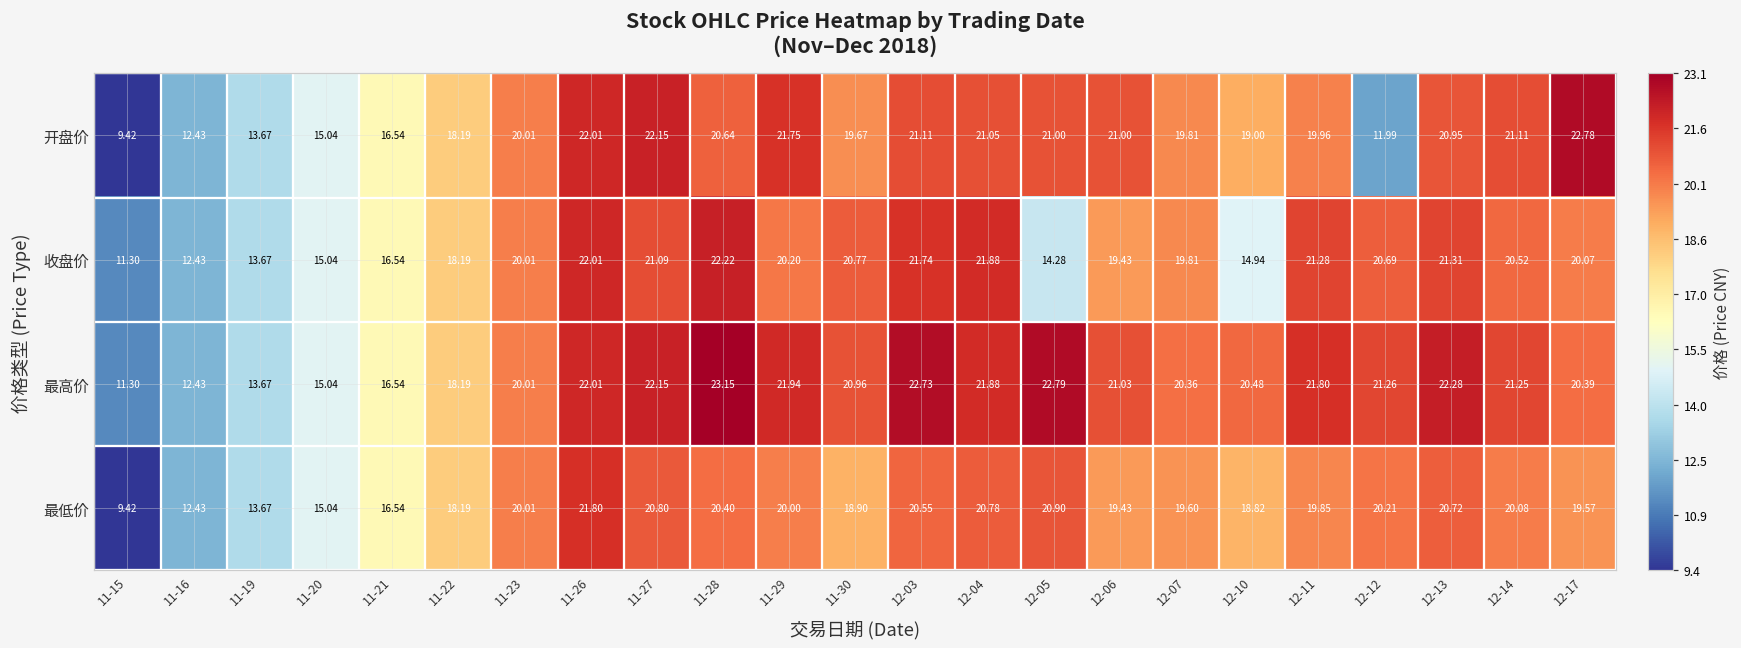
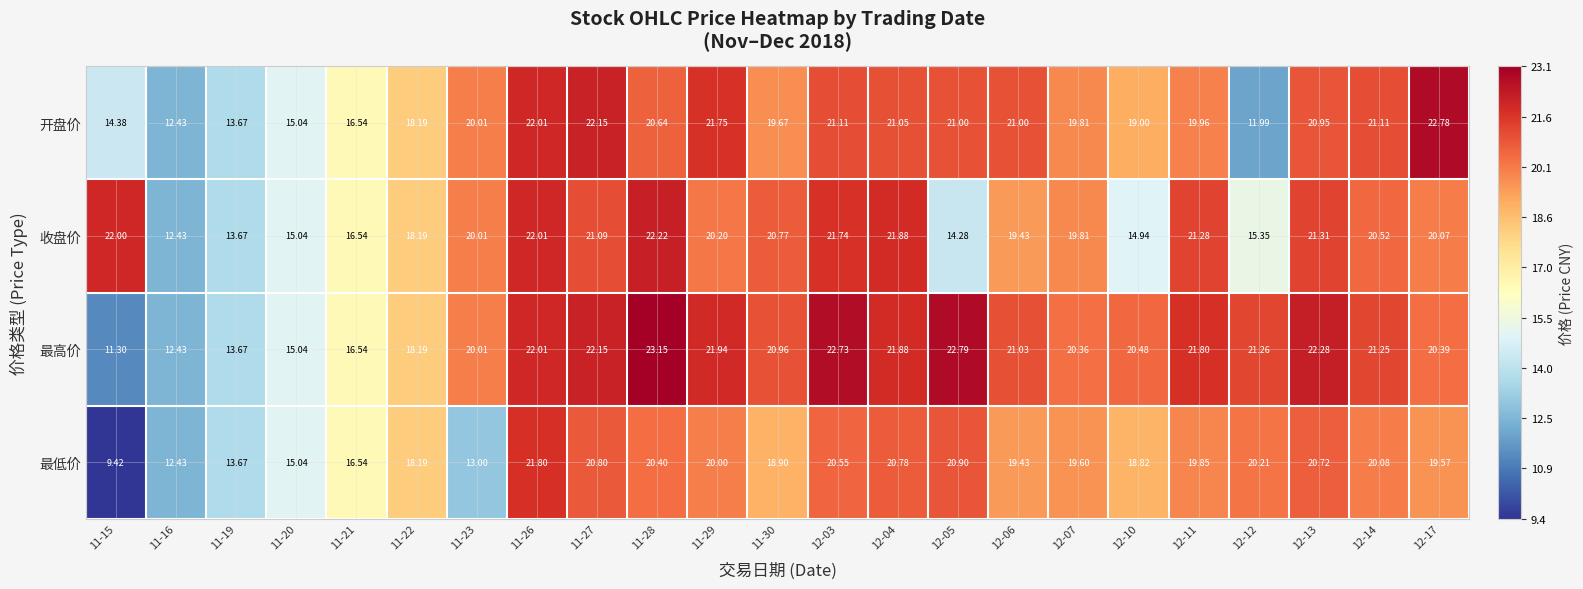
  {
    "开盘价": {
-     "11-15": 9.42,
+     "11-15": 14.38,
      "11-16": 12.43,
      "11-19": 13.67,
      "11-20": 15.04,
      "11-21": 16.54,
      "11-22": 18.19,
      "11-23": 20.01,
      "11-26": 22.01,
      "11-27": 22.15,
      "11-28": 20.64,
      "11-29": 21.75,
      "11-30": 19.67,
      "12-03": 21.11,
      "12-04": 21.05,
      "12-05": 21.00,
      "12-06": 21.00,
      "12-07": 19.81,
      "12-10": 19.00,
      "12-11": 19.96,
      "12-12": 11.99,
      "12-13": 20.95,
      "12-14": 21.11,
      "12-17": 22.78
    },
    "收盘价": {
-     "11-15": 11.30,
+     "11-15": 22.00,
      "11-16": 12.43,
      "11-19": 13.67,
      "11-20": 15.04,
      "11-21": 16.54,
      "11-22": 18.19,
      "11-23": 20.01,
      "11-26": 22.01,
      "11-27": 21.09,
      "11-28": 22.22,
      "11-29": 20.20,
      "11-30": 20.77,
      "12-03": 21.74,
      "12-04": 21.88,
      "12-05": 14.28,
      "12-06": 19.43,
      "12-07": 19.81,
      "12-10": 14.94,
      "12-11": 21.28,
-     "12-12": 20.69,
+     "12-12": 15.35,
      "12-13": 21.31,
      "12-14": 20.52,
      "12-17": 20.07
    },
    "最高价": {
      "11-15": 11.30,
      "11-16": 12.43,
      "11-19": 13.67,
      "11-20": 15.04,
      "11-21": 16.54,
      "11-22": 18.19,
      "11-23": 20.01,
      "11-26": 22.01,
      "11-27": 22.15,
      "11-28": 23.15,
      "11-29": 21.94,
      "11-30": 20.96,
      "12-03": 22.73,
      "12-04": 21.88,
      "12-05": 22.79,
      "12-06": 21.03,
      "12-07": 20.36,
      "12-10": 20.48,
      "12-11": 21.80,
      "12-12": 21.26,
      "12-13": 22.28,
      "12-14": 21.25,
      "12-17": 20.39
    },
    "最低价": {
      "11-15": 9.42,
      "11-16": 12.43,
      "11-19": 13.67,
      "11-20": 15.04,
      "11-21": 16.54,
      "11-22": 18.19,
-     "11-23": 20.01,
+     "11-23": 13.00,
      "11-26": 21.80,
      "11-27": 20.80,
      "11-28": 20.40,
      "11-29": 20.00,
      "11-30": 18.90,
      "12-03": 20.55,
      "12-04": 20.78,
      "12-05": 20.90,
      "12-06": 19.43,
      "12-07": 19.60,
      "12-10": 18.82,
      "12-11": 19.85,
      "12-12": 20.21,
      "12-13": 20.72,
      "12-14": 20.08,
      "12-17": 19.57
    }
  }
